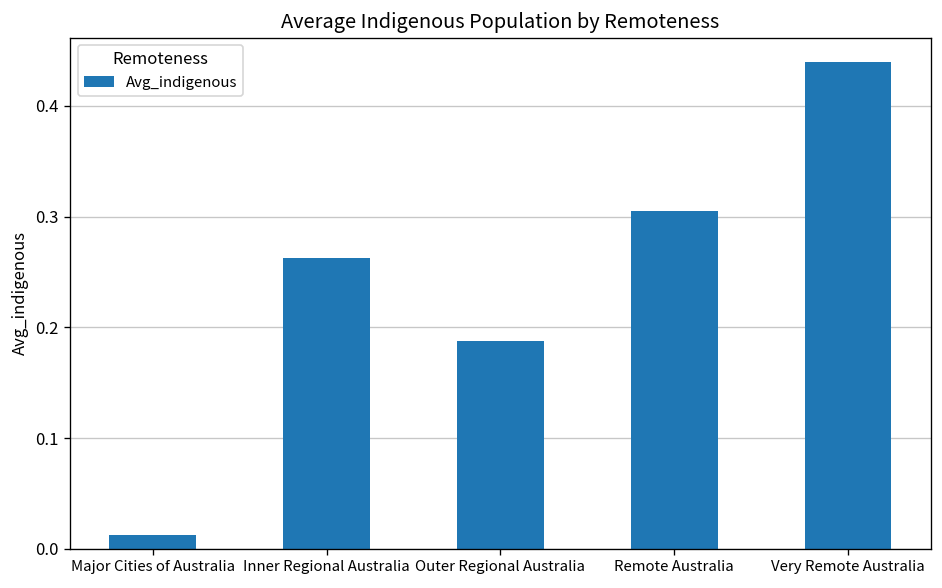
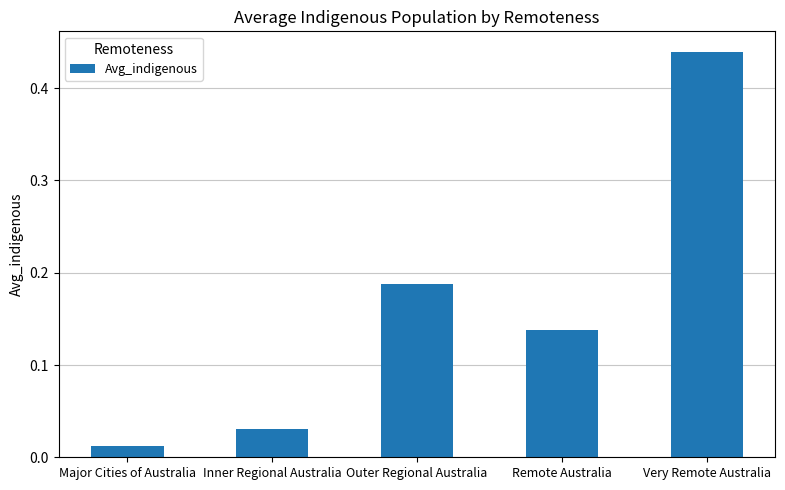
  {
    "Major Cities of Australia": 0.01,
-   "Inner Regional Australia": 0.26,
+   "Inner Regional Australia": 0.03,
    "Outer Regional Australia": 0.19,
-   "Remote Australia": 0.31,
+   "Remote Australia": 0.14,
    "Very Remote Australia": 0.44
  }
